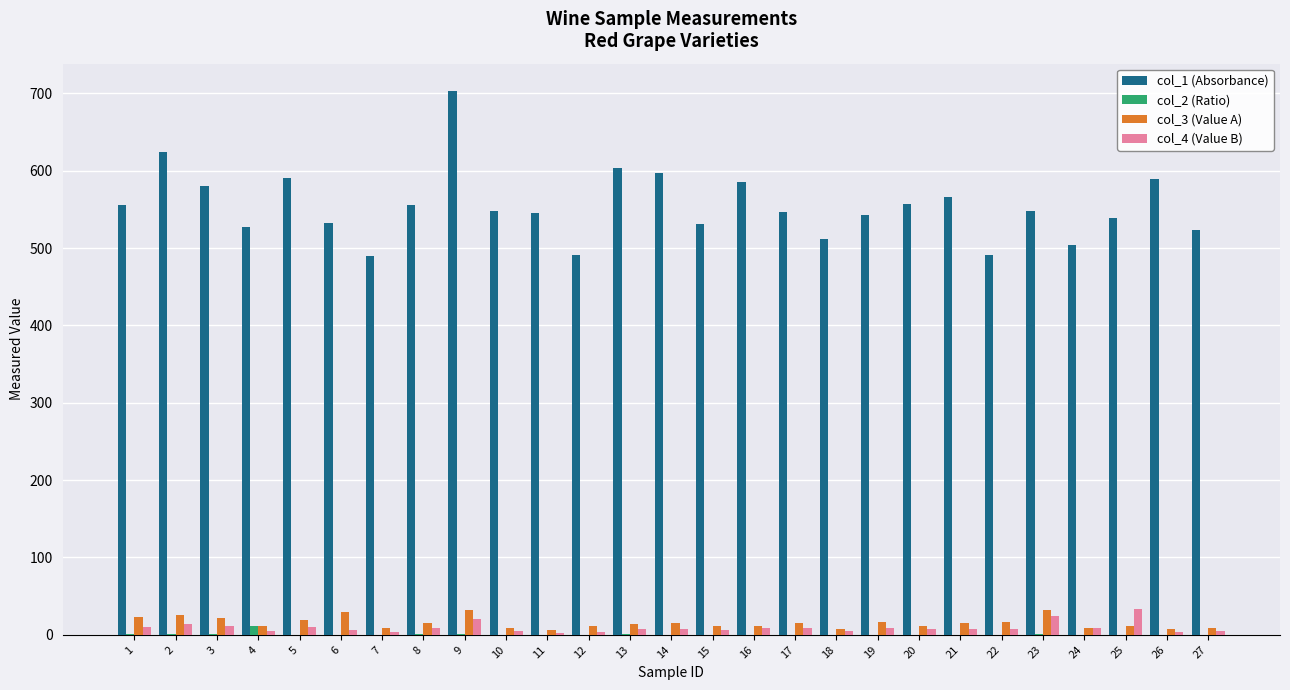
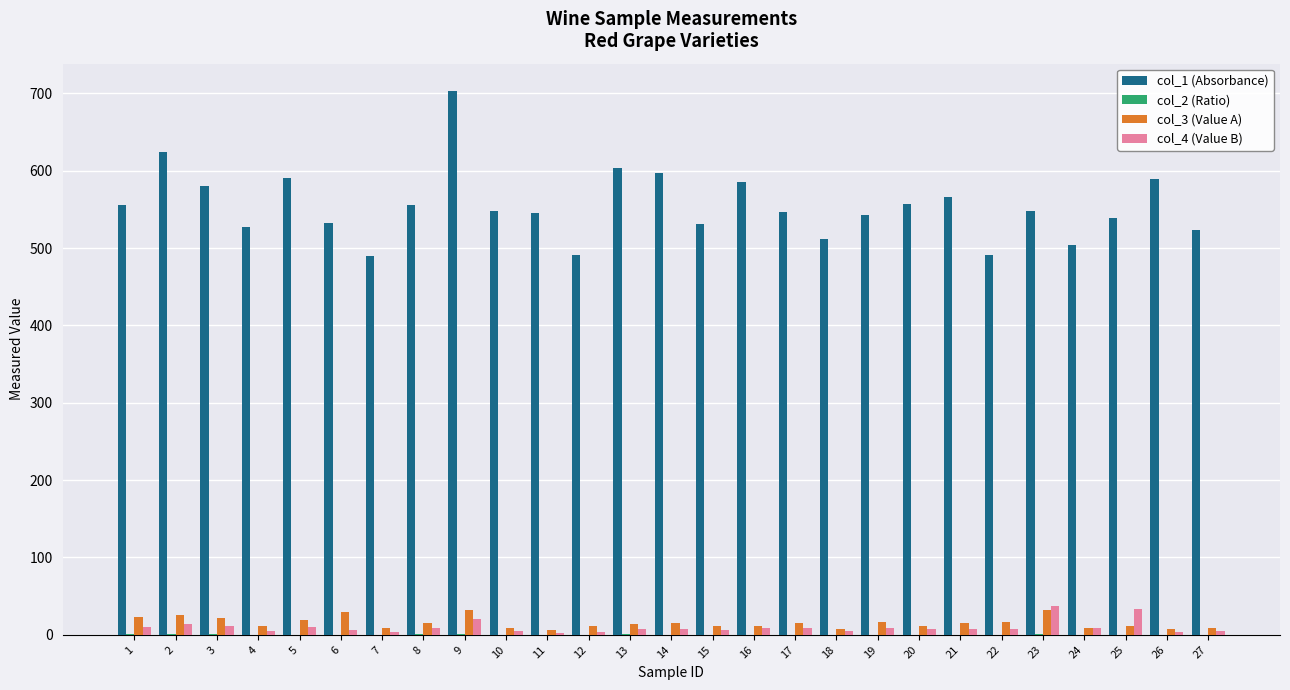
  {
    "col_1 (Absorbance)": {
      "1": 560,
      "2": 620,
      "3": 580,
      "4": 530,
      "5": 590,
      "6": 530,
      "7": 490,
      "8": 560,
      "9": 700,
      "10": 550,
      "11": 550,
      "12": 490,
      "13": 600,
      "14": 600,
      "15": 530,
      "16": 590,
      "17": 550,
      "18": 510,
      "19": 540,
      "20": 560,
      "21": 570,
      "22": 490,
      "23": 550,
      "24": 500,
      "25": 540,
      "26": 590,
      "27": 520
    },
    "col_2 (Ratio)": {
-     "4": 10
+     "4": 0
    },
    "col_3 (Value A)": {
      "1": 20,
      "2": 30,
      "3": 20,
      "4": 10,
      "5": 20,
      "6": 30,
      "7": 10,
      "8": 20,
      "9": 30,
      "10": 10,
      "11": 10,
      "12": 10,
      "13": 10,
      "14": 20,
      "15": 10,
      "16": 10,
      "17": 20,
      "18": 10,
      "19": 20,
      "20": 10,
      "21": 20,
      "22": 20,
      "23": 30,
      "24": 10,
      "25": 10,
      "26": 10,
      "27": 10
    },
    "col_4 (Value B)": {
      "1": 10,
      "2": 10,
      "3": 10,
      "4": 0,
      "5": 10,
      "6": 10,
      "7": 0,
      "8": 10,
      "9": 20,
      "10": 0,
      "12": 0,
      "13": 10,
      "14": 10,
      "15": 10,
      "16": 10,
      "17": 10,
      "18": 10,
      "19": 10,
      "20": 10,
      "21": 10,
      "22": 10,
-     "23": 20,
+     "23": 40,
      "24": 10,
      "25": 30,
      "26": 0,
      "27": 0
    }
  }
